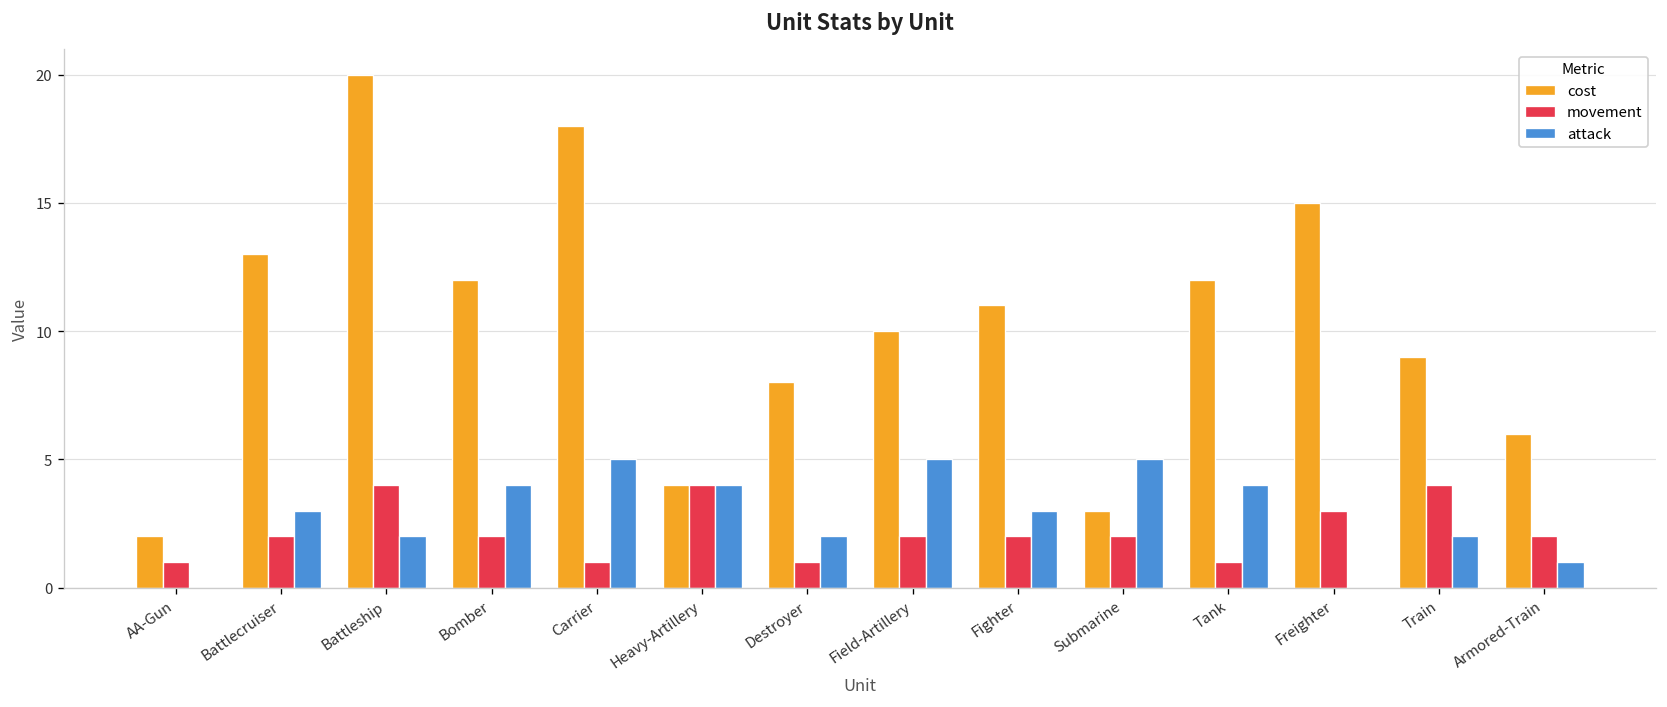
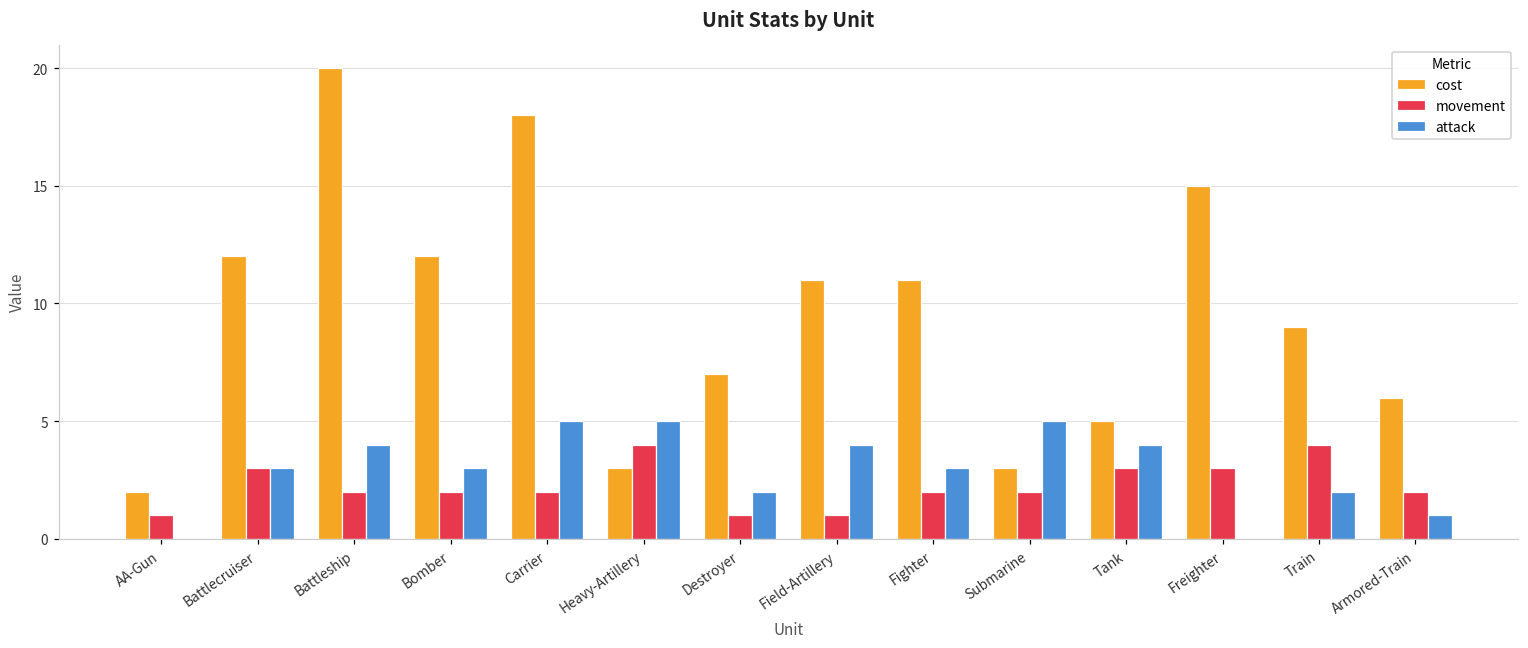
  {
    "cost": {
      "AA-Gun": 2,
-     "Battlecruiser": 13,
+     "Battlecruiser": 12,
      "Battleship": 20,
      "Bomber": 12,
      "Carrier": 18,
-     "Heavy-Artillery": 4,
-     "Destroyer": 8,
-     "Field-Artillery": 10,
+     "Heavy-Artillery": 3,
+     "Destroyer": 7,
+     "Field-Artillery": 11,
      "Fighter": 11,
      "Submarine": 3,
-     "Tank": 12,
+     "Tank": 5,
      "Freighter": 15,
      "Train": 9,
      "Armored-Train": 6
    },
    "movement": {
      "AA-Gun": 1,
-     "Battlecruiser": 2,
-     "Battleship": 4,
+     "Battlecruiser": 3,
+     "Battleship": 2,
      "Bomber": 2,
-     "Carrier": 1,
+     "Carrier": 2,
      "Heavy-Artillery": 4,
      "Destroyer": 1,
-     "Field-Artillery": 2,
+     "Field-Artillery": 1,
      "Fighter": 2,
      "Submarine": 2,
-     "Tank": 1,
+     "Tank": 3,
      "Freighter": 3,
      "Train": 4,
      "Armored-Train": 2
    },
    "attack": {
      "AA-Gun": 0,
      "Battlecruiser": 3,
-     "Battleship": 2,
-     "Bomber": 4,
+     "Battleship": 4,
+     "Bomber": 3,
      "Carrier": 5,
-     "Heavy-Artillery": 4,
+     "Heavy-Artillery": 5,
      "Destroyer": 2,
-     "Field-Artillery": 5,
+     "Field-Artillery": 4,
      "Fighter": 3,
      "Submarine": 5,
      "Tank": 4,
      "Freighter": 0,
      "Train": 2,
      "Armored-Train": 1
    }
  }
